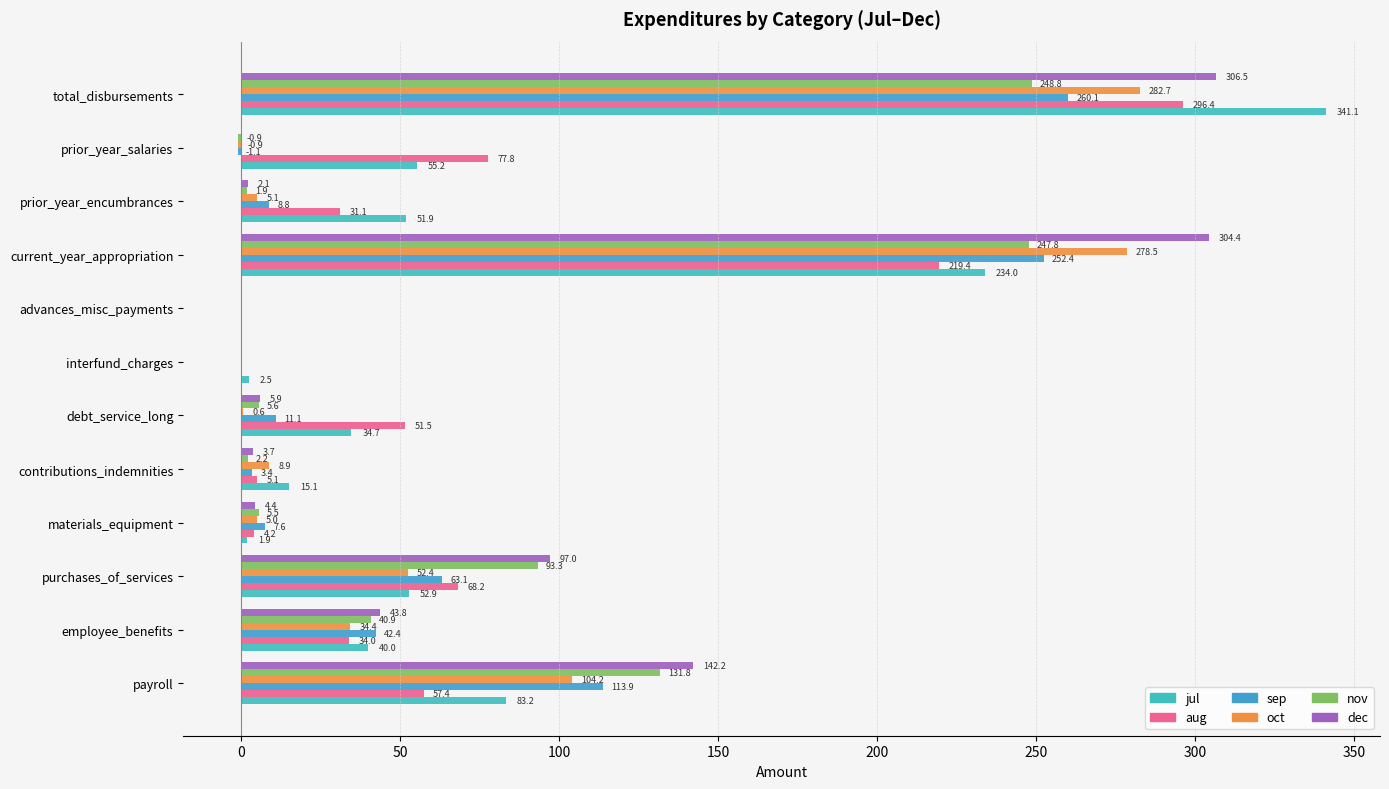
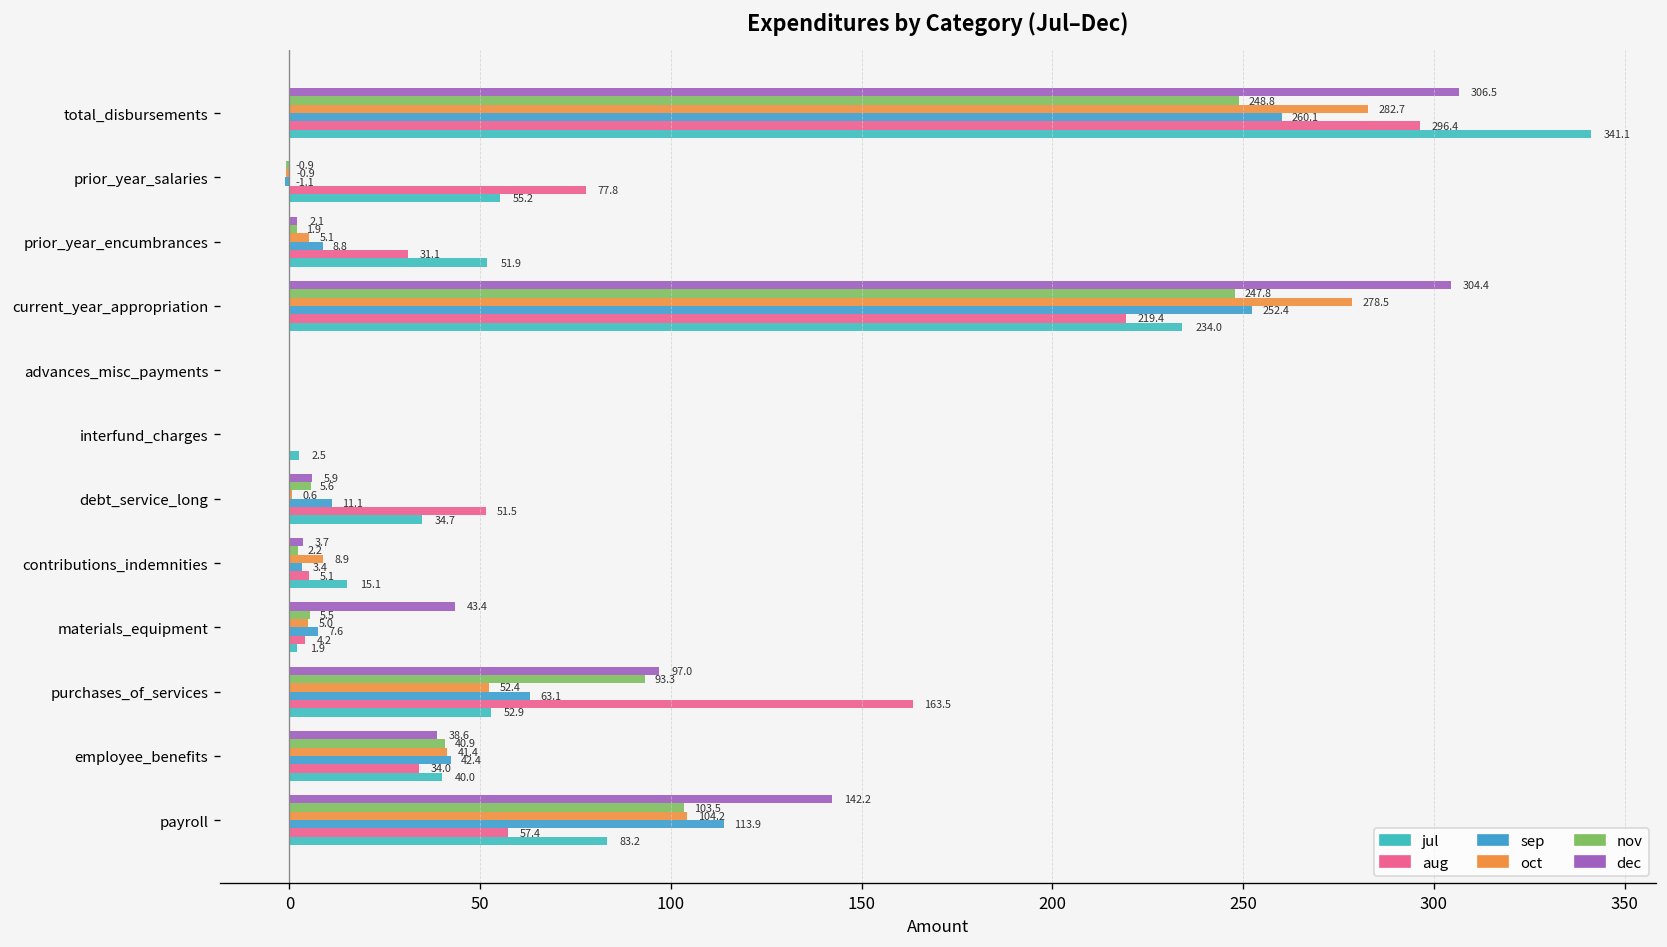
  {
    "aug": {
      "total_disbursements": 296.4,
      "prior_year_salaries": 77.8,
      "prior_year_encumbrances": 31.1,
      "current_year_appropriation": 219.4,
      "debt_service_long": 51.5,
      "contributions_indemnities": 5.1,
      "materials_equipment": 4.2,
-     "purchases_of_services": 68.2,
+     "purchases_of_services": 163.5,
      "employee_benefits": 34.0,
      "payroll": 57.4
    },
    "oct": {
      "total_disbursements": 282.7,
      "prior_year_encumbrances": 5.1,
      "current_year_appropriation": 278.5,
      "debt_service_long": 0.6,
      "contributions_indemnities": 8.9,
      "purchases_of_services": 52.4,
-     "employee_benefits": 34.4
+     "employee_benefits": 41.4
    },
    "nov": {
      "total_disbursements": 248.8,
      "current_year_appropriation": 247.8,
      "contributions_indemnities": 2.2,
      "purchases_of_services": 93.3,
-     "payroll": 131.8
+     "payroll": 103.5
    },
    "dec": {
      "total_disbursements": 306.5,
      "current_year_appropriation": 304.4,
      "contributions_indemnities": 3.7,
-     "materials_equipment": 4.4,
+     "materials_equipment": 43.4,
      "purchases_of_services": 97.0,
-     "employee_benefits": 43.8,
+     "employee_benefits": 38.6,
      "payroll": 142.2
    }
  }
